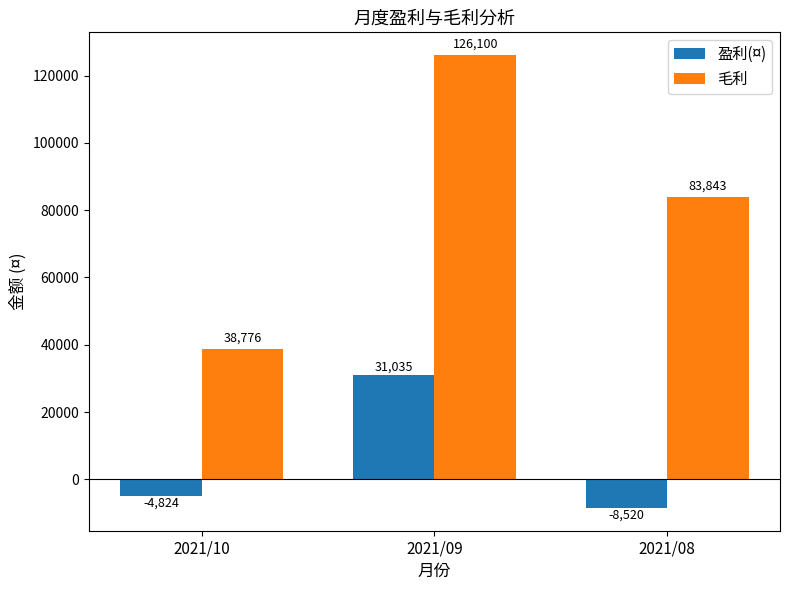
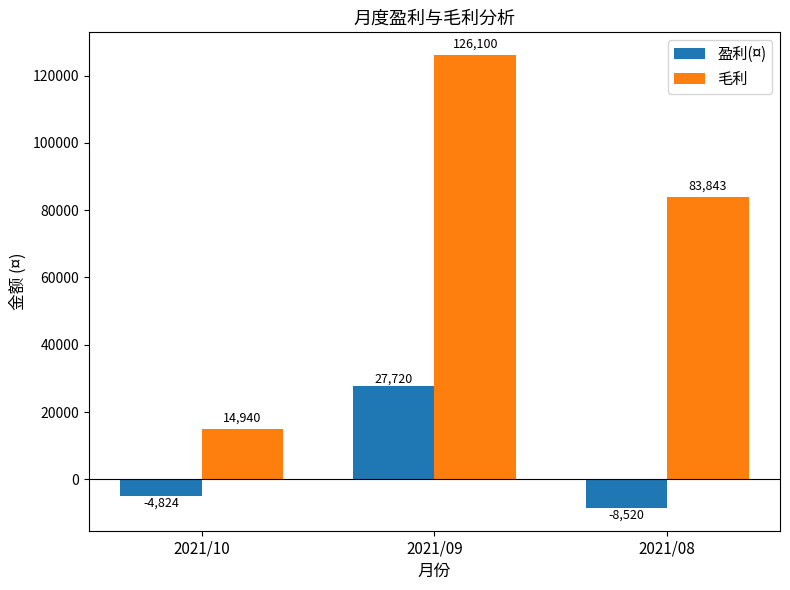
  {
    "盈利(¤)": {
      "2021/10": "-4,824",
-     "2021/09": "31,035",
+     "2021/09": "27,720",
      "2021/08": "-8,520"
    },
    "毛利": {
-     "2021/10": "38,776",
+     "2021/10": "14,940",
      "2021/09": "126,100",
      "2021/08": "83,843"
    }
  }
